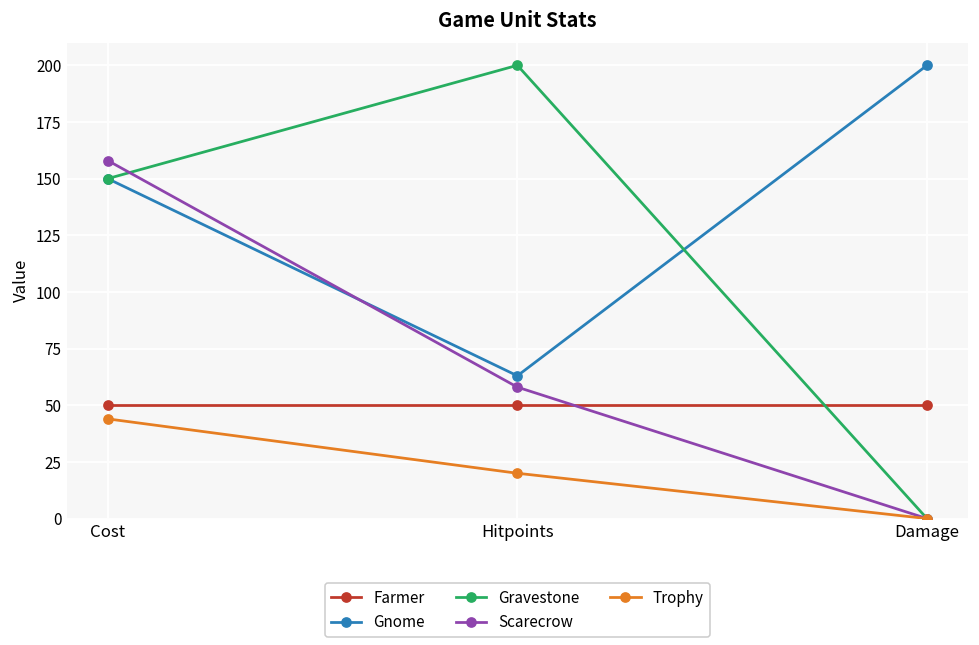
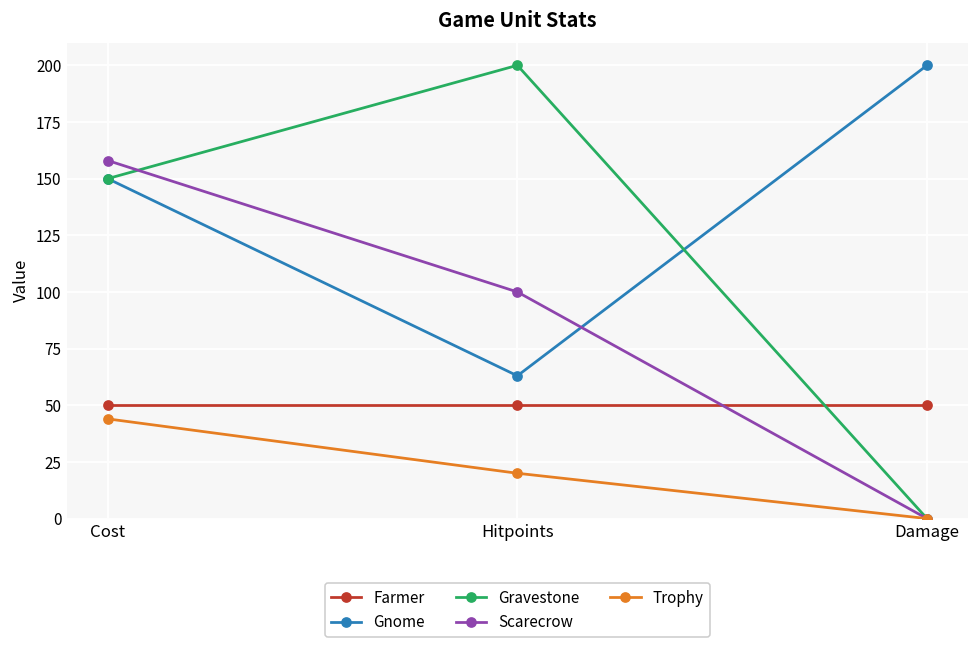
  {
    "Farmer": {
      "Cost": 50,
      "Hitpoints": 50,
      "Damage": 50
    },
    "Gnome": {
      "Hitpoints": 63,
      "Damage": 200
    },
    "Gravestone": {
      "Hitpoints": 200
    },
    "Scarecrow": {
      "Cost": 158,
-     "Hitpoints": 58
+     "Hitpoints": 100
    },
    "Trophy": {
      "Cost": 44,
      "Hitpoints": 20
    }
  }
